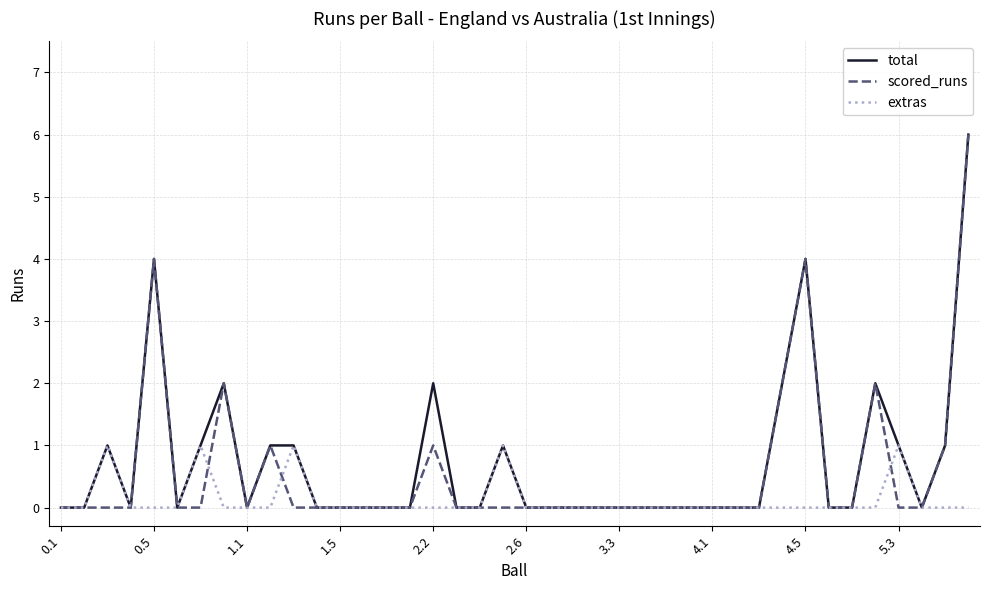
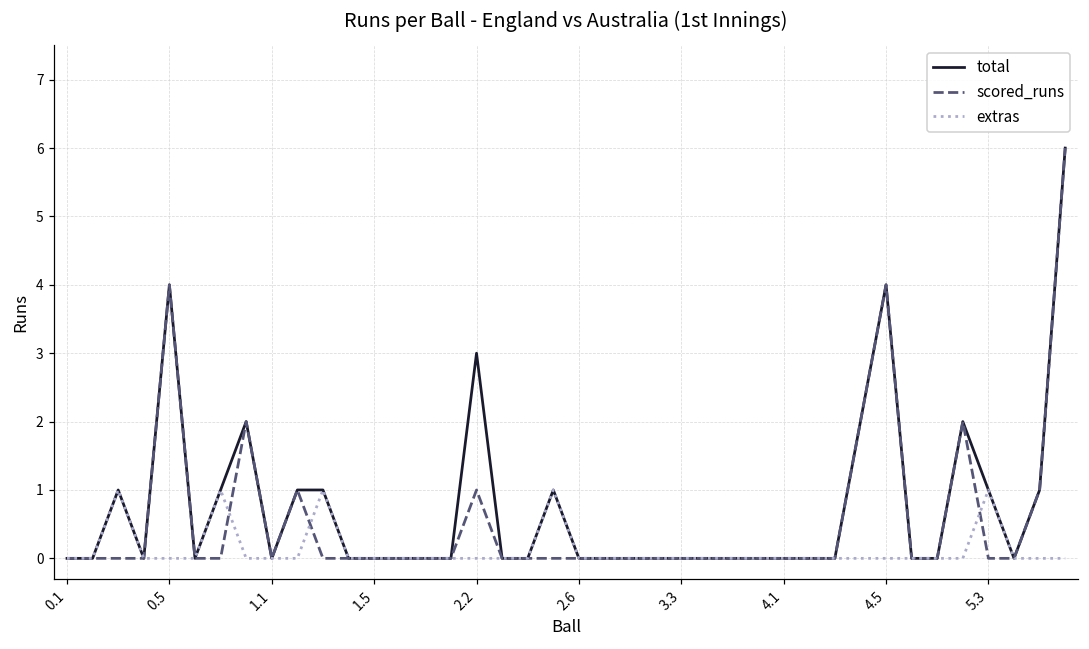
  {
    "total": {
-     "2.2": 2
+     "2.2": 3
    },
    "scored_runs": {
      "2.2": 1,
      "5.3": 0
    },
    "extras": {
      "0.5": 0,
      "2.2": 0,
      "4.5": 0
    }
  }
